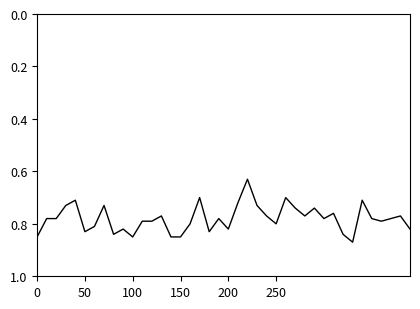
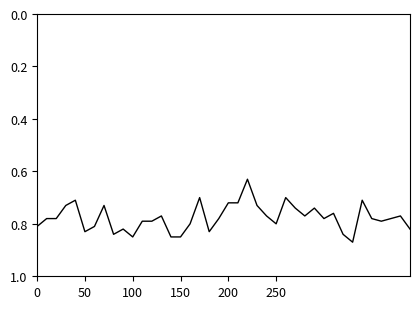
  {
-   "0": 0.85,
+   "0": 0.81,
    "50": 0.83,
    "100": 0.85,
    "150": 0.85,
-   "200": 0.82,
+   "200": 0.72,
    "250": 0.80
  }
